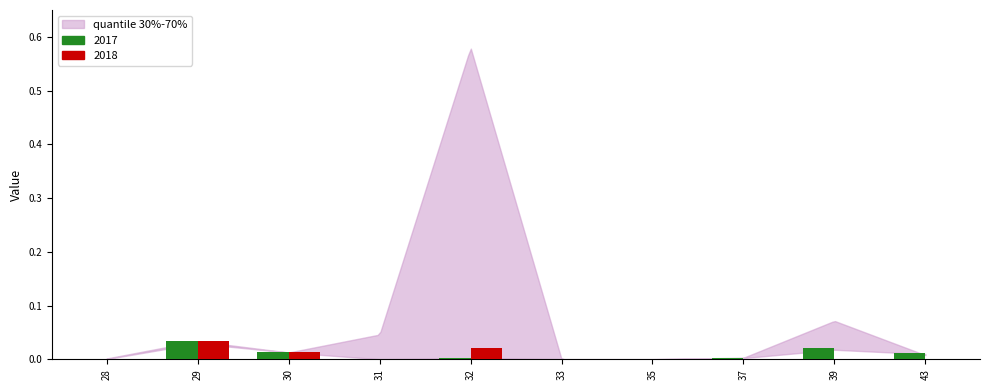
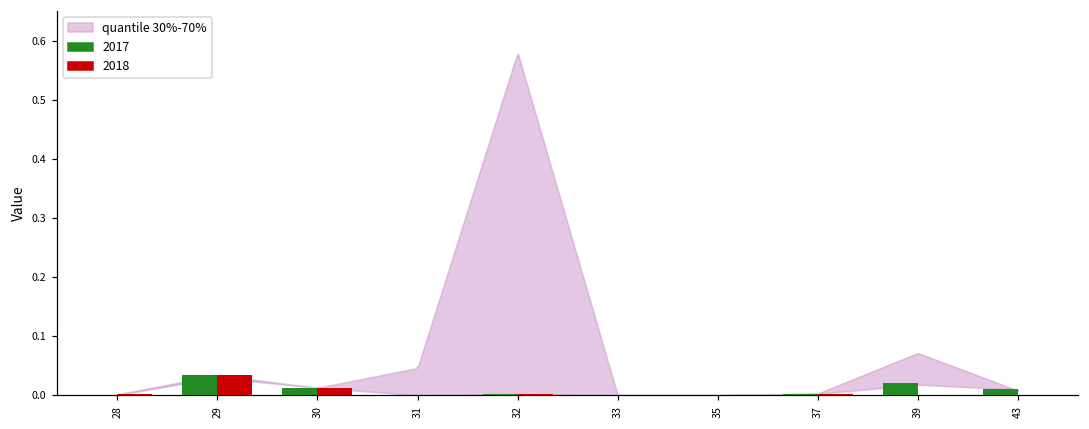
  {
    "2017": {
      "29": 0.03,
      "30": 0.01,
      "39": 0.02,
      "43": 0.01
    },
    "2018": {
      "29": 0.03,
      "30": 0.01,
-     "32": 0.02,
+     "32": 0.00,
      "43": 0.00
    }
  }
